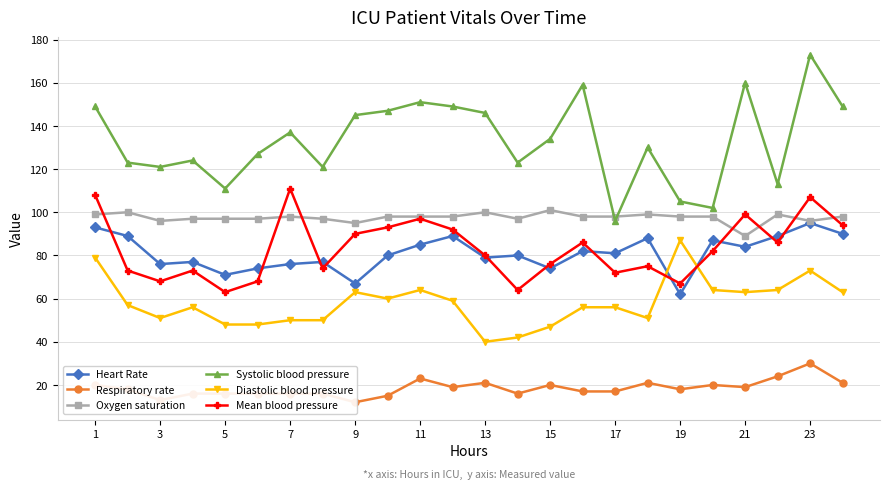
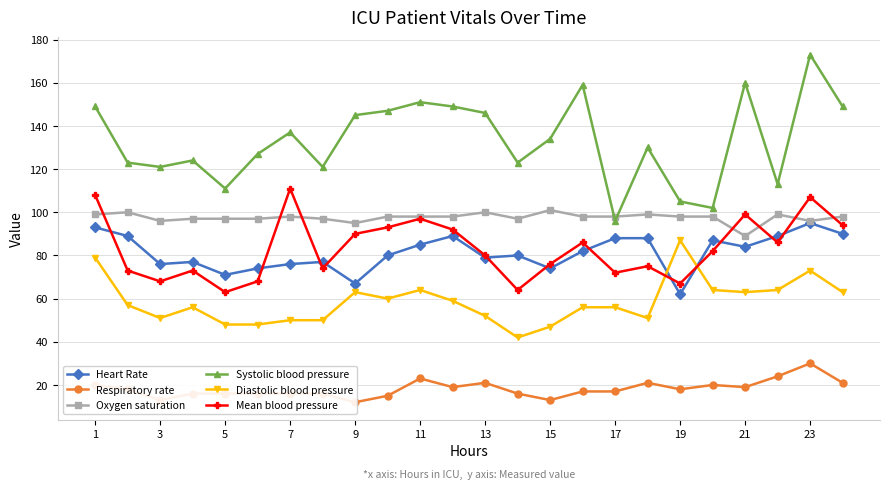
  {
    "Heart Rate": {
      "1": 93,
      "3": 76,
      "5": 71,
      "7": 76,
      "9": 67,
      "11": 85,
      "15": 74,
-     "17": 81,
+     "17": 88,
      "19": 62,
      "21": 84
    },
    "Respiratory rate": {
      "11": 23,
      "13": 21,
-     "15": 20,
+     "15": 13,
      "17": 17,
      "19": 18,
      "21": 19,
      "23": 30
    },
    "Oxygen saturation": {
      "1": 99,
      "3": 96,
      "5": 97,
      "7": 98,
      "9": 95,
      "13": 100,
      "15": 101,
      "17": 98,
      "19": 98,
      "21": 89
    },
    "Systolic blood pressure": {
      "1": 149,
      "3": 121,
      "5": 111,
      "7": 137,
      "9": 145,
      "11": 151,
      "13": 146,
      "15": 134,
      "17": 96,
      "19": 105,
      "21": 160,
      "23": 173
    },
    "Diastolic blood pressure": {
      "1": 79,
      "3": 51,
      "5": 48,
      "7": 50,
      "9": 63,
      "11": 64,
-     "13": 40,
+     "13": 52,
      "15": 47,
      "17": 56,
      "19": 87,
      "21": 63,
      "23": 73
    },
    "Mean blood pressure": {
      "1": 108,
      "3": 68,
      "5": 63,
      "7": 111,
      "9": 90,
      "15": 76,
      "17": 72,
      "19": 67,
      "21": 99,
      "23": 107
    }
  }
